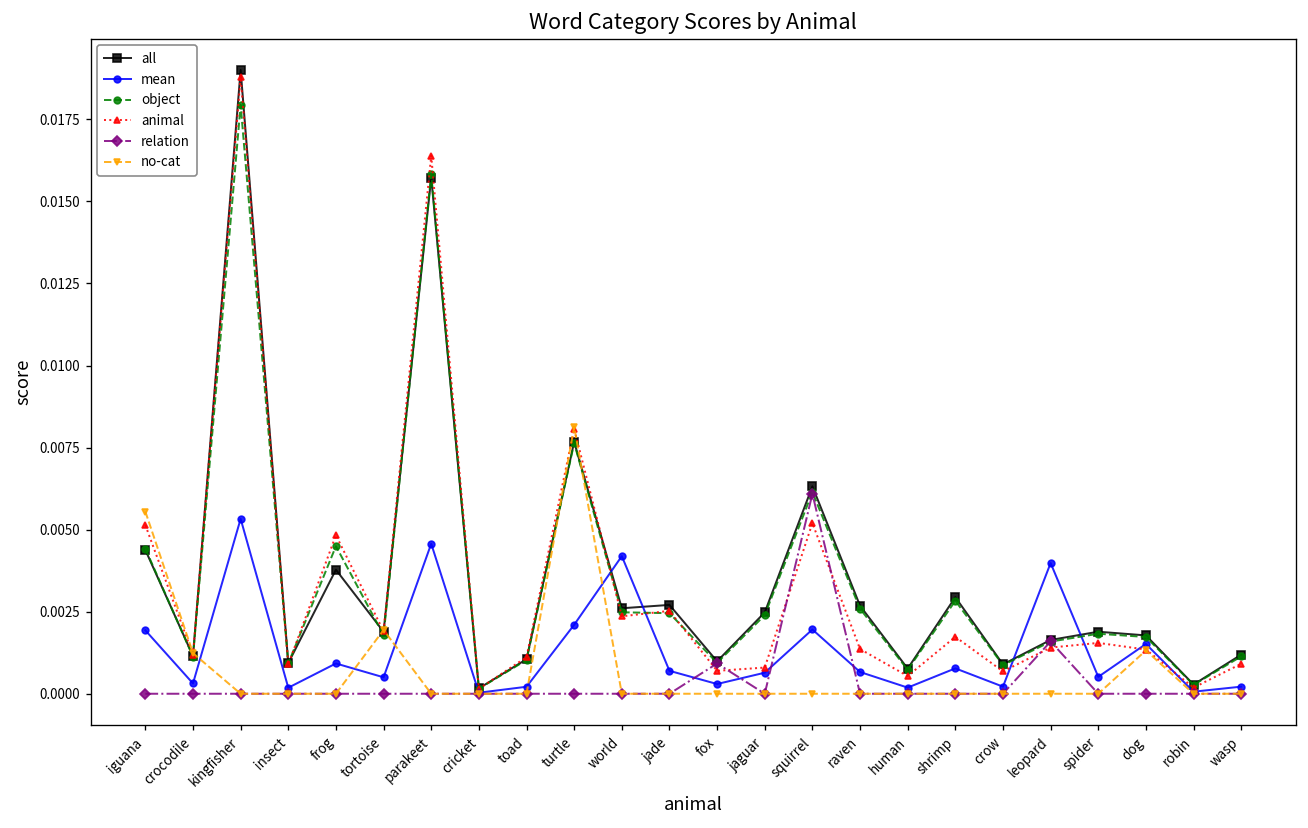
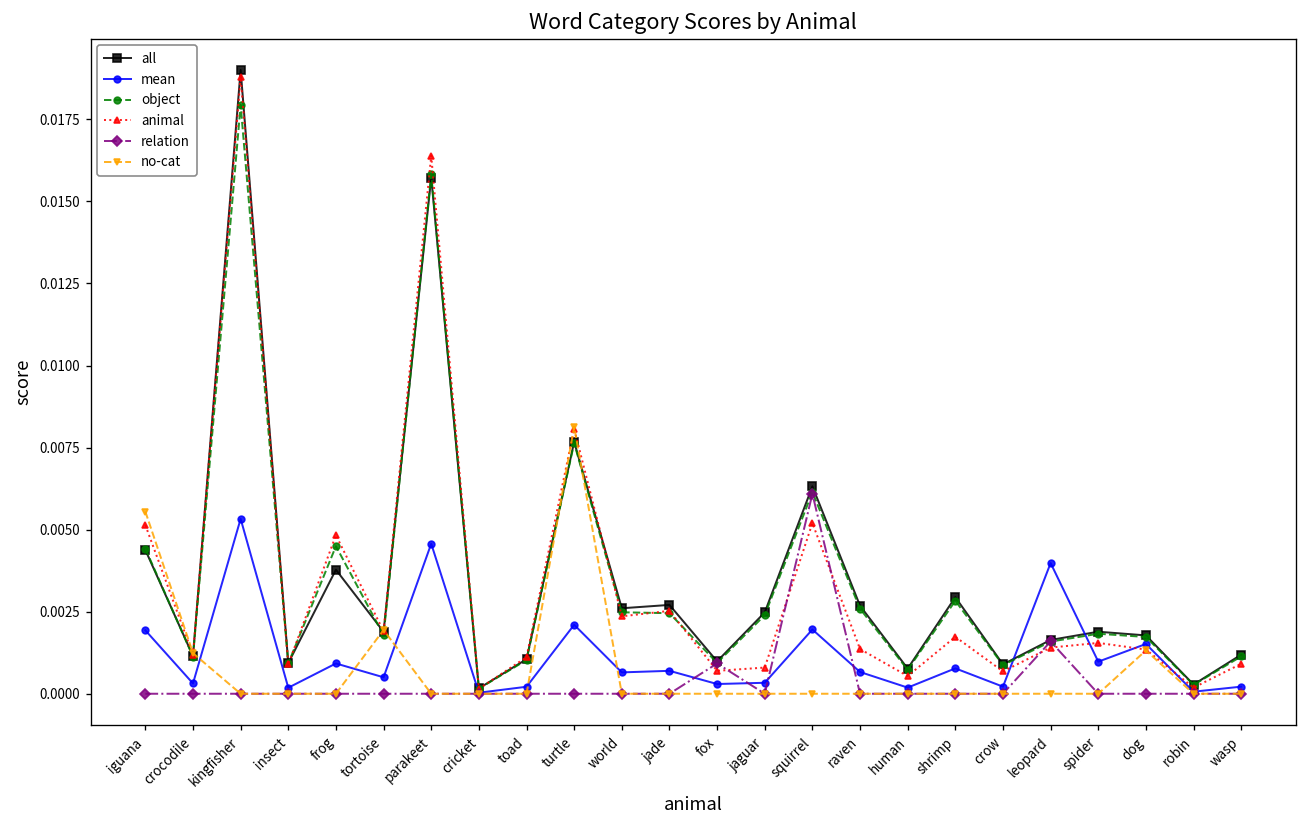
  {
    "all": {
      "kingfisher": 0.0190,
      "frog": 0.0038,
      "parakeet": 0.0157,
      "world": 0.0026,
      "jade": 0.0027,
      "squirrel": 0.0063,
      "shrimp": 0.0029
    },
    "mean": {
      "iguana": 0.0019,
      "crocodile": 0.0003,
      "kingfisher": 0.0053,
      "insect": 0.0002,
      "frog": 0.0009,
      "tortoise": 0.0005,
      "parakeet": 0.0046,
      "toad": 0.0002,
      "turtle": 0.0021,
-     "world": 0.0042,
+     "world": 0.0007,
      "jade": 0.0007,
      "fox": 0.0003,
-     "jaguar": 0.0006,
+     "jaguar": 0.0003,
      "squirrel": 0.0020,
      "raven": 0.0007,
      "human": 0.0002,
      "shrimp": 0.0008,
      "crow": 0.0002,
      "leopard": 0.0040,
-     "spider": 0.0005,
+     "spider": 0.0010,
      "dog": 0.0015,
      "wasp": 0.0002
    },
    "object": {
      "kingfisher": 0.0179,
      "frog": 0.0045,
      "tortoise": 0.0018,
      "parakeet": 0.0158,
      "world": 0.0025,
      "shrimp": 0.0028
    },
    "animal": {
      "iguana": 0.0051,
      "kingfisher": 0.0188,
      "frog": 0.0048,
      "parakeet": 0.0164,
      "world": 0.0024,
      "fox": 0.0007,
      "jaguar": 0.0008,
      "squirrel": 0.0052,
      "raven": 0.0014,
      "human": 0.0005,
      "shrimp": 0.0017,
      "crow": 0.0007,
      "leopard": 0.0014,
      "spider": 0.0015,
      "wasp": 0.0009
    },
    "relation": {
      "iguana": 0.0000,
      "crocodile": 0.0000,
      "tortoise": 0.0000,
      "turtle": 0.0000,
      "dog": 0.0000
    },
    "no-cat": {
      "iguana": 0.0056,
      "fox": 0.0000,
      "squirrel": 0.0000,
      "leopard": 0.0000
    }
  }
